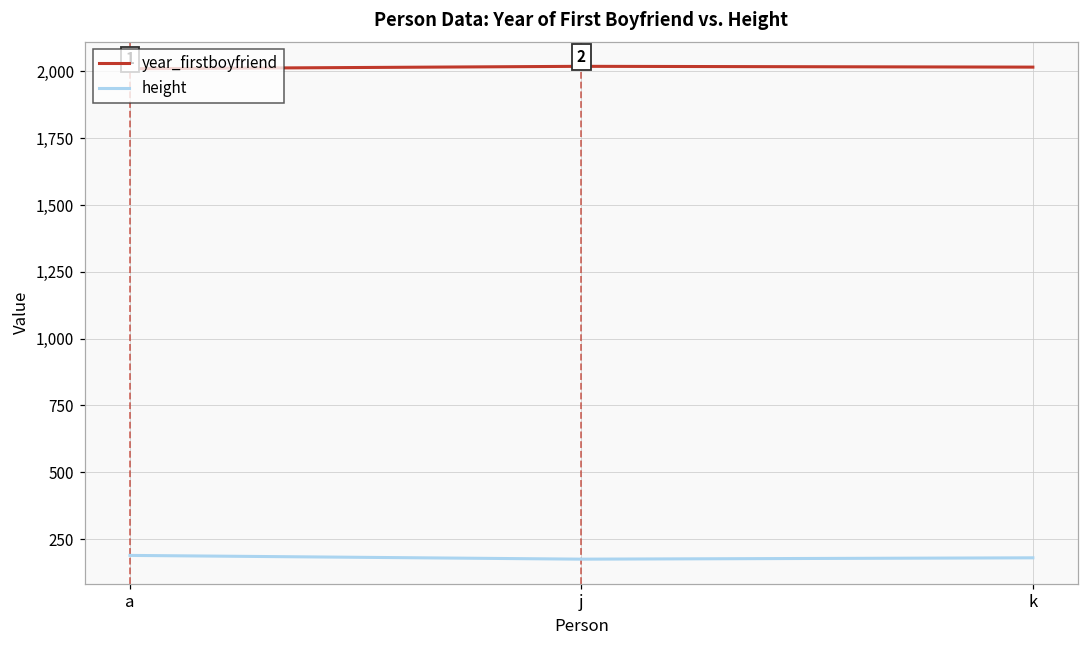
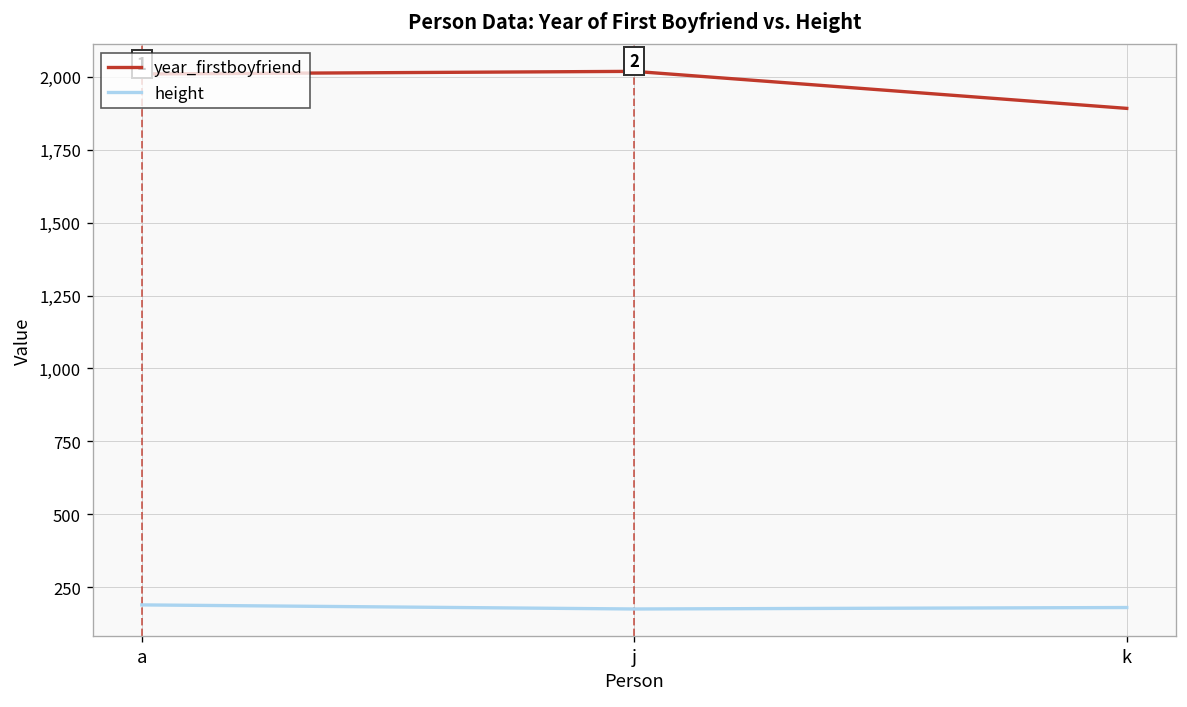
  {
    "year_firstboyfriend": {
-     "k": "2,020"
+     "k": "1,890"
    },
    "height": {
      "a": "190",
      "j": "180",
      "k": "180"
    }
  }
